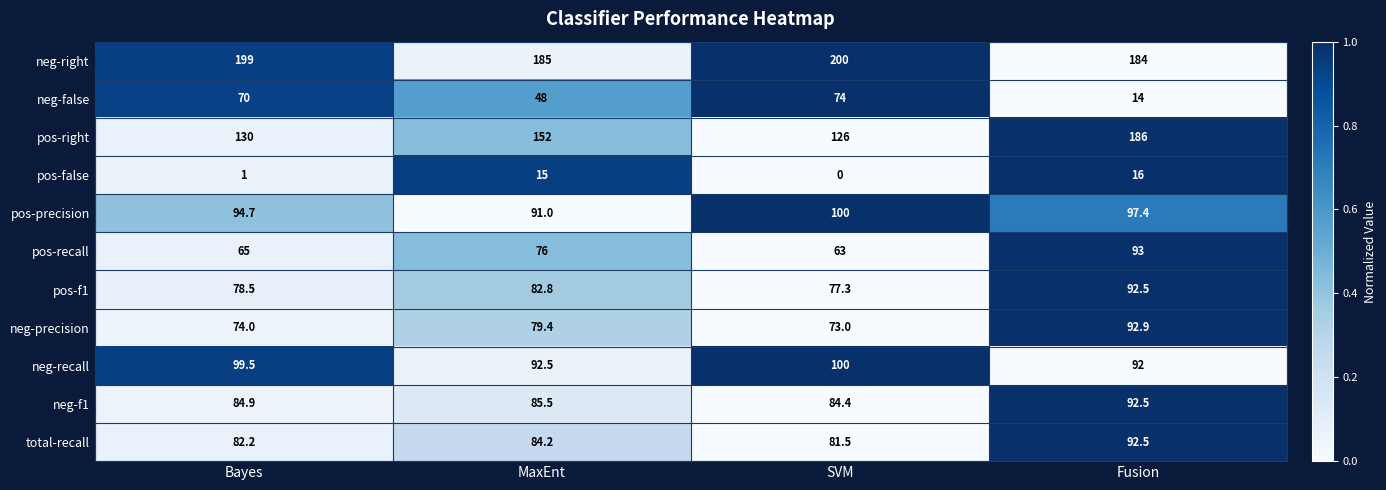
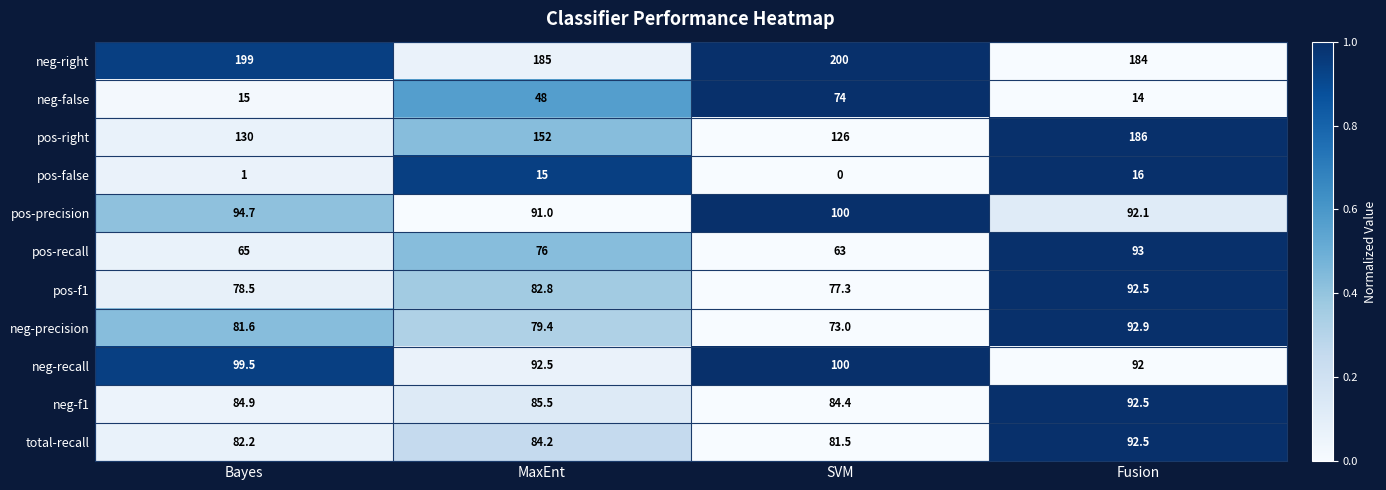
  {
    "neg-right": {
      "Bayes": 199,
      "MaxEnt": 185,
      "SVM": 200,
      "Fusion": 184
    },
    "neg-false": {
-     "Bayes": 70,
+     "Bayes": 15,
      "MaxEnt": 48,
      "SVM": 74,
      "Fusion": 14
    },
    "pos-right": {
      "Bayes": 130,
      "MaxEnt": 152,
      "SVM": 126,
      "Fusion": 186
    },
    "pos-false": {
      "Bayes": 1,
      "MaxEnt": 15,
      "SVM": 0,
      "Fusion": 16
    },
    "pos-precision": {
      "Bayes": 94.7,
      "MaxEnt": 91.0,
      "SVM": 100,
-     "Fusion": 97.4
+     "Fusion": 92.1
    },
    "pos-recall": {
      "Bayes": 65,
      "MaxEnt": 76,
      "SVM": 63,
      "Fusion": 93
    },
    "pos-f1": {
      "Bayes": 78.5,
      "MaxEnt": 82.8,
      "SVM": 77.3,
      "Fusion": 92.5
    },
    "neg-precision": {
-     "Bayes": 74.0,
+     "Bayes": 81.6,
      "MaxEnt": 79.4,
      "SVM": 73.0,
      "Fusion": 92.9
    },
    "neg-recall": {
      "Bayes": 99.5,
      "MaxEnt": 92.5,
      "SVM": 100,
      "Fusion": 92
    },
    "neg-f1": {
      "Bayes": 84.9,
      "MaxEnt": 85.5,
      "SVM": 84.4,
      "Fusion": 92.5
    },
    "total-recall": {
      "Bayes": 82.2,
      "MaxEnt": 84.2,
      "SVM": 81.5,
      "Fusion": 92.5
    }
  }
